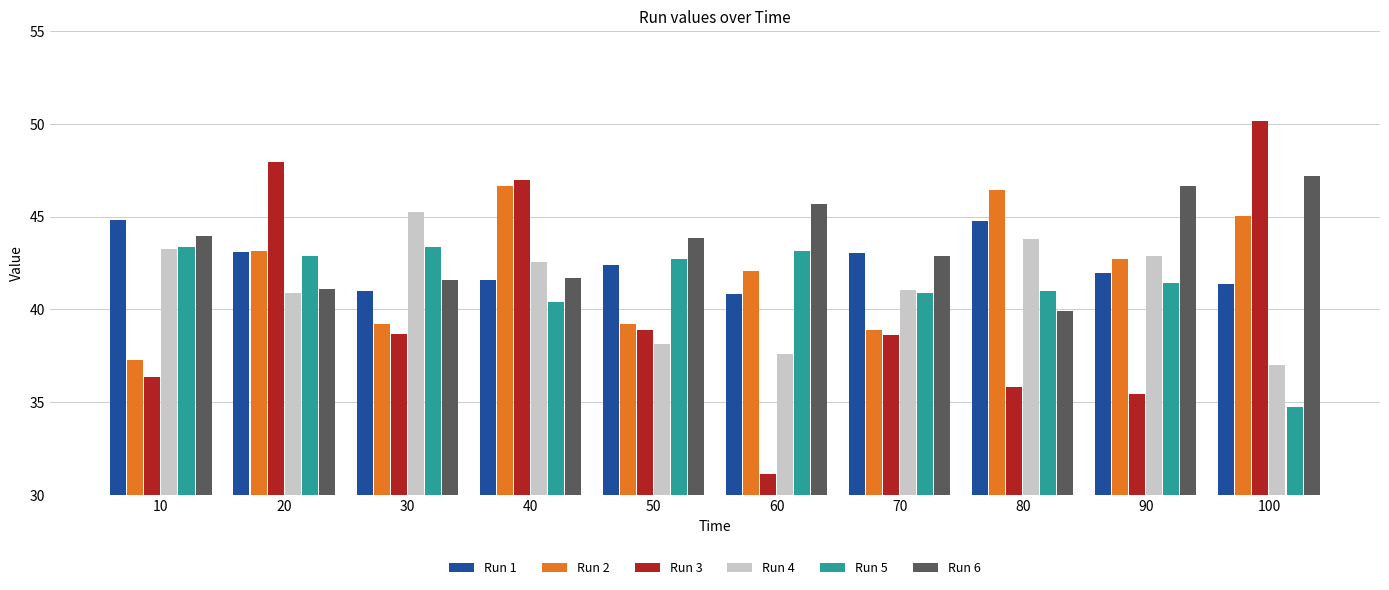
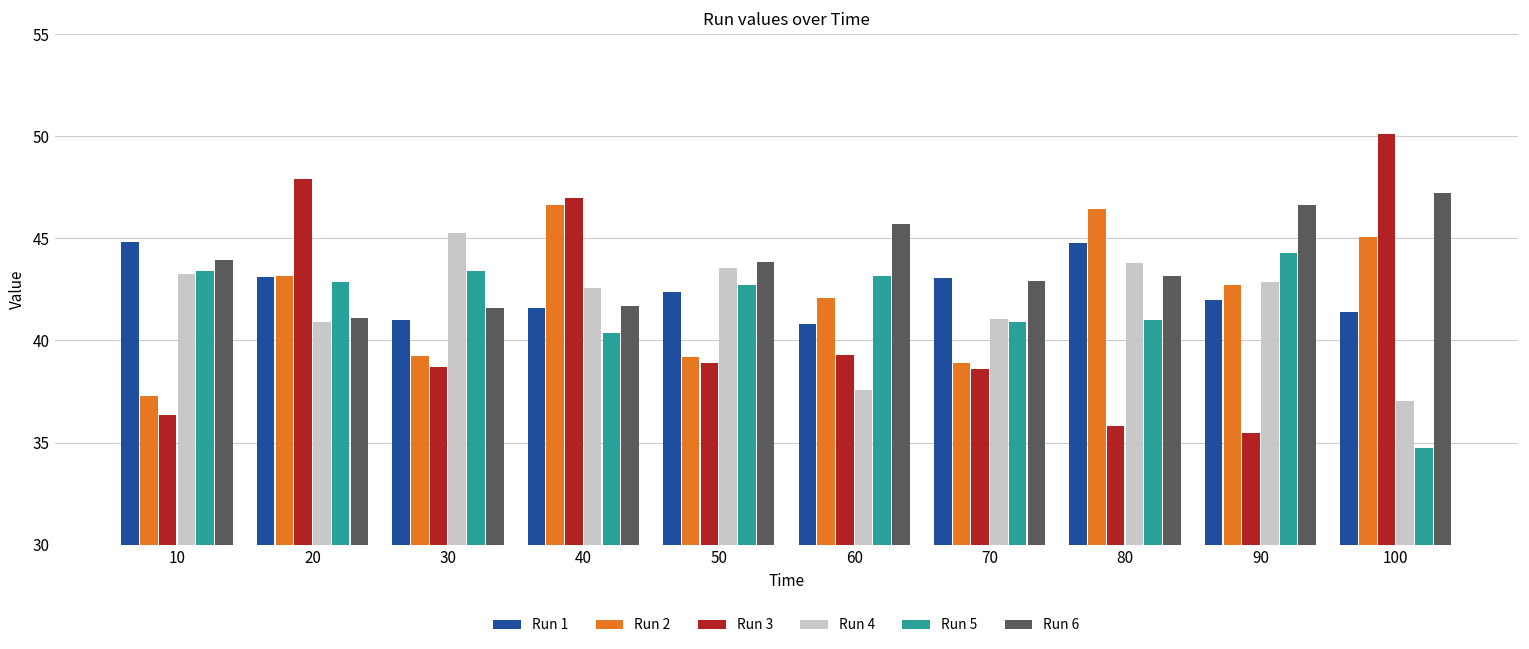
  {
    "Run 1": {
      "10": 44.8,
      "20": 43.1,
      "30": 41.0,
      "40": 41.6,
      "50": 42.4,
      "60": 40.8,
      "70": 43.1,
      "80": 44.8,
      "90": 42.0,
      "100": 41.4
    },
    "Run 2": {
      "10": 37.3,
      "20": 43.2,
      "30": 39.2,
      "40": 46.6,
      "50": 39.2,
      "60": 42.1,
      "70": 38.9,
      "80": 46.4,
      "90": 42.7,
      "100": 45.1
    },
    "Run 3": {
      "10": 36.3,
      "20": 47.9,
      "30": 38.7,
      "40": 47.0,
      "50": 38.9,
-     "60": 31.2,
+     "60": 39.3,
      "70": 38.6,
      "80": 35.8,
      "90": 35.5,
      "100": 50.1
    },
    "Run 4": {
      "10": 43.3,
      "20": 40.9,
      "30": 45.2,
      "40": 42.6,
-     "50": 38.1,
+     "50": 43.5,
      "60": 37.6,
      "70": 41.1,
      "80": 43.8,
      "90": 42.9,
      "100": 37.0
    },
    "Run 5": {
      "10": 43.4,
      "20": 42.9,
      "30": 43.4,
      "40": 40.4,
      "50": 42.7,
      "60": 43.1,
      "70": 40.9,
      "80": 41.0,
-     "90": 41.4,
+     "90": 44.3,
      "100": 34.7
    },
    "Run 6": {
      "10": 43.9,
      "20": 41.1,
      "30": 41.6,
      "40": 41.7,
      "50": 43.8,
      "60": 45.7,
      "70": 42.9,
-     "80": 39.9,
+     "80": 43.2,
      "90": 46.7,
      "100": 47.2
    }
  }
